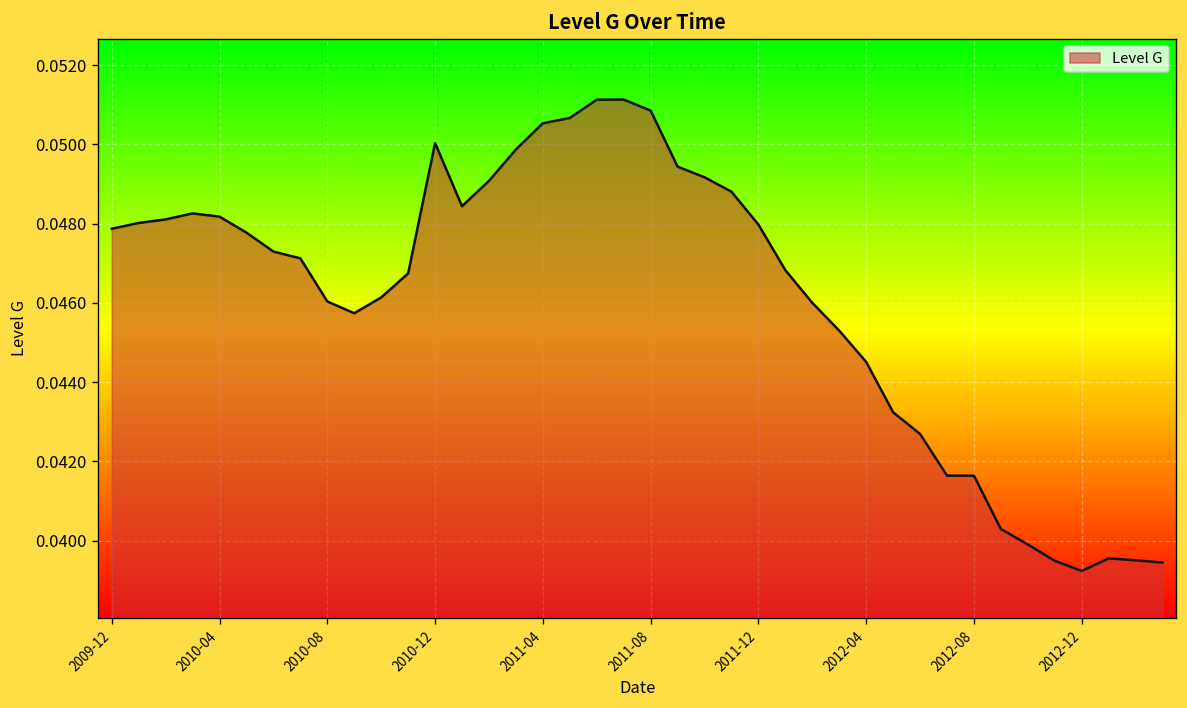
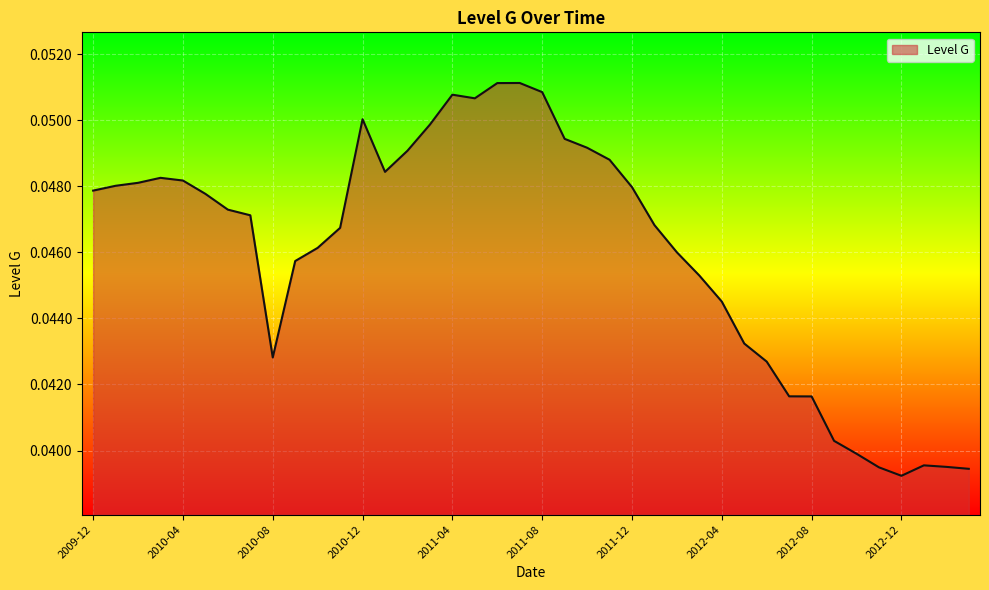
  {
    "2009-12": 0.0479,
    "2010-04": 0.0482,
-   "2010-08": 0.0460,
+   "2010-08": 0.0428,
    "2010-12": 0.0500,
-   "2011-04": 0.0505,
+   "2011-04": 0.0508,
    "2011-08": 0.0509,
    "2011-12": 0.0480,
    "2012-04": 0.0445,
    "2012-08": 0.0416,
    "2012-12": 0.0392
  }
